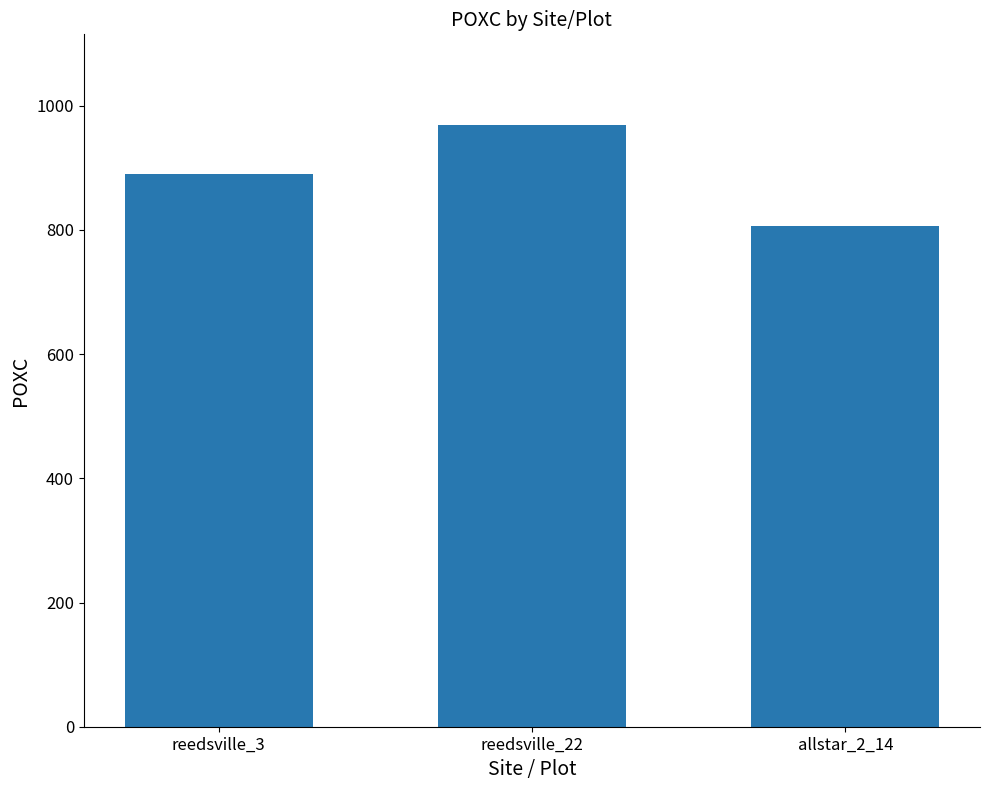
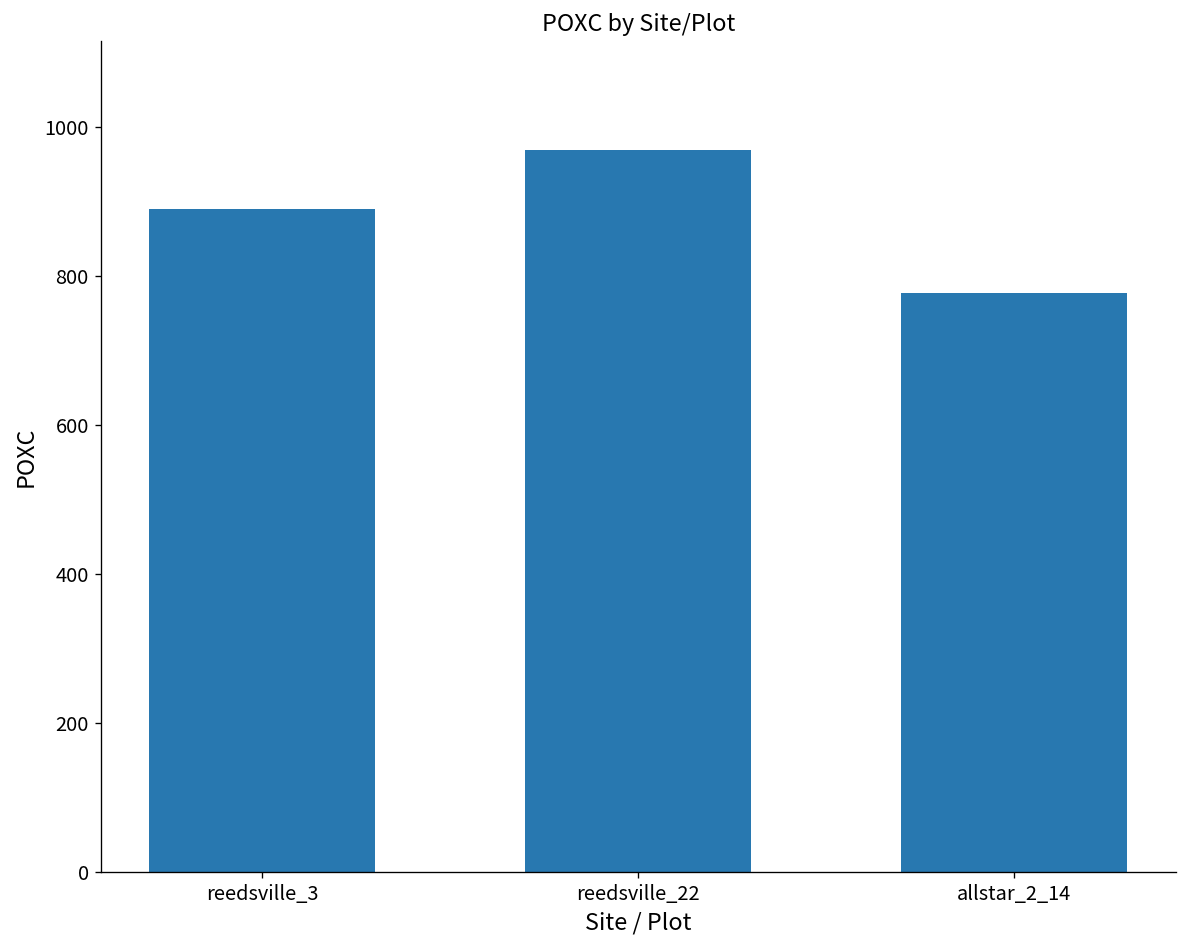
  {
    "reedsville_3": 890,
    "reedsville_22": 970,
-   "allstar_2_14": 810
+   "allstar_2_14": 780
  }
